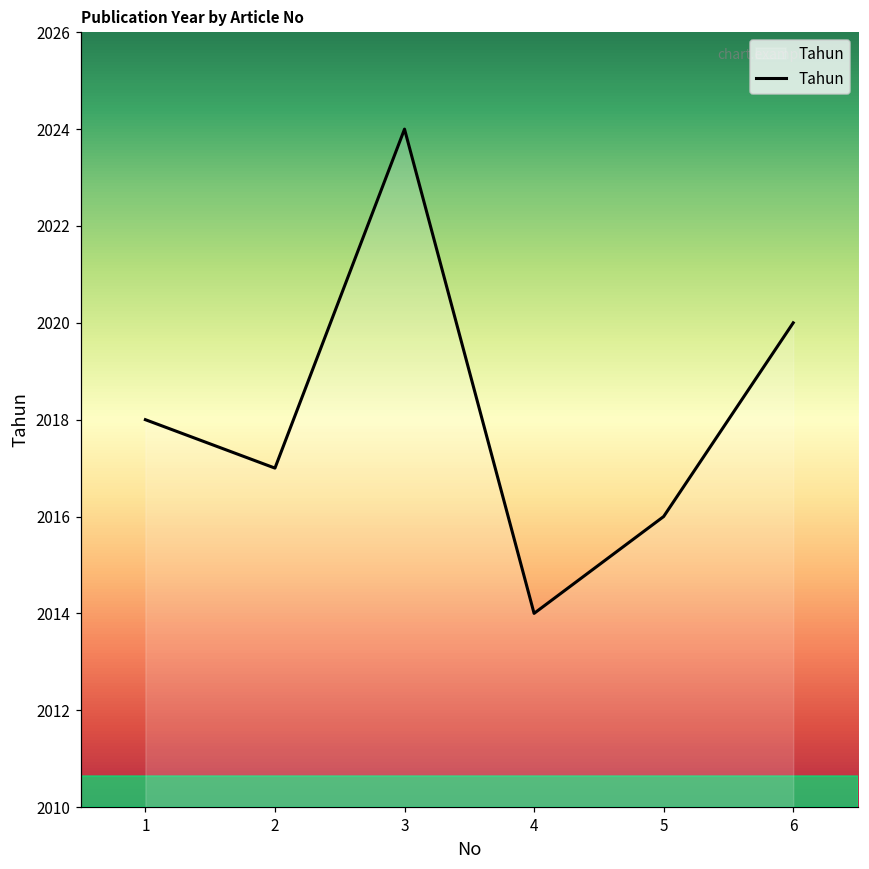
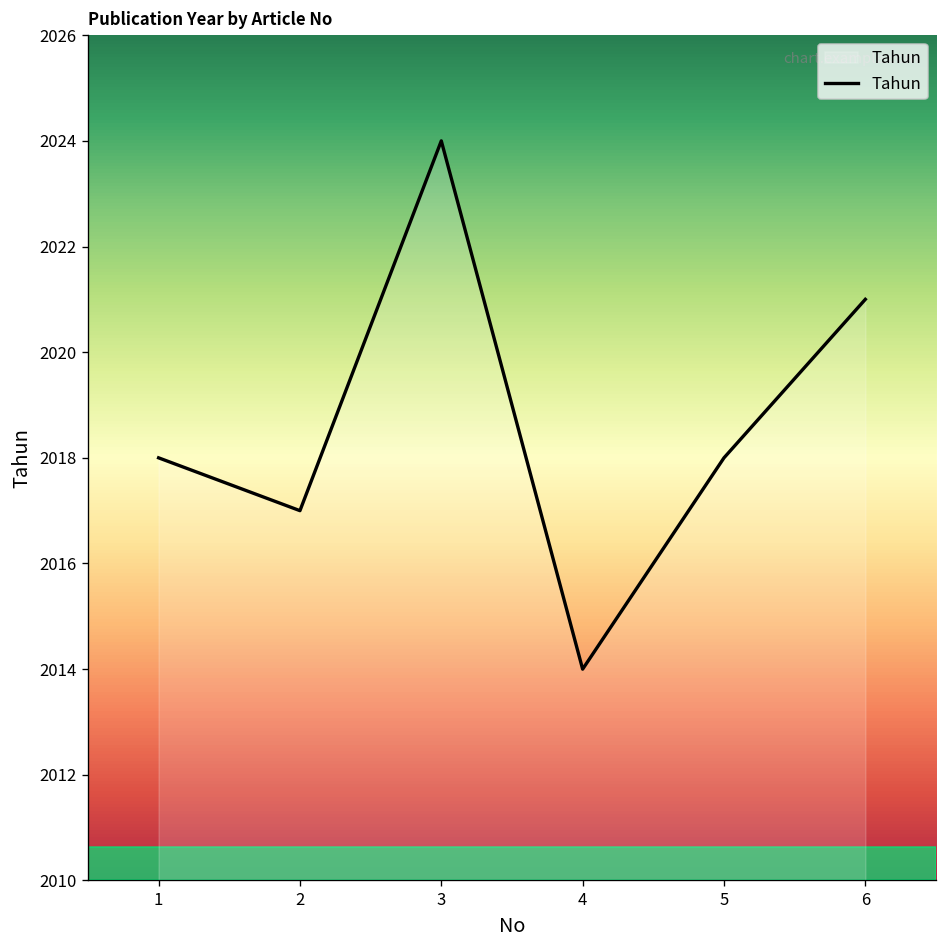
  {
    "1": 2018,
    "2": 2017,
    "3": 2024,
    "4": 2014,
-   "5": 2016,
-   "6": 2020
+   "5": 2018,
+   "6": 2021
  }
